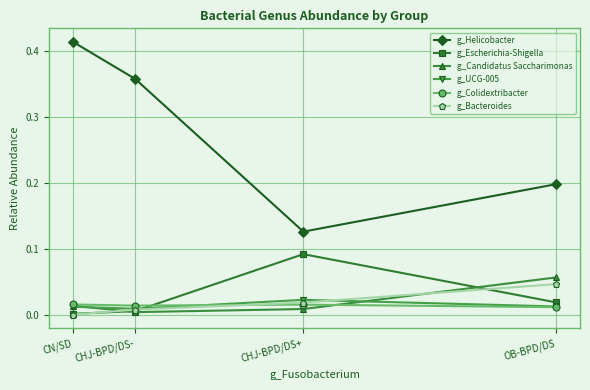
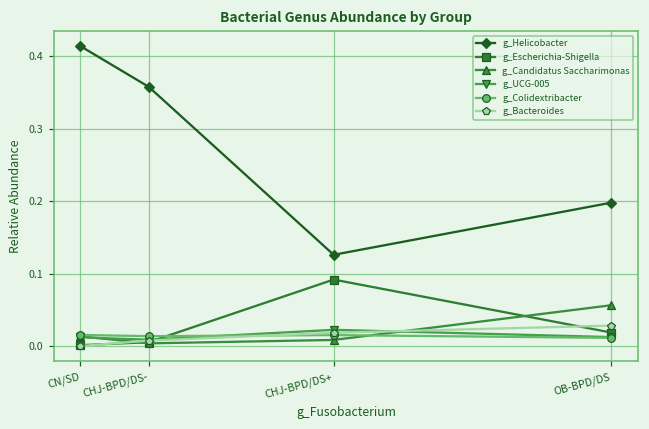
  {
    "g_Bacteroides": {
-     "OB-BPD/DS": 0.05
+     "OB-BPD/DS": 0.03
    }
  }
